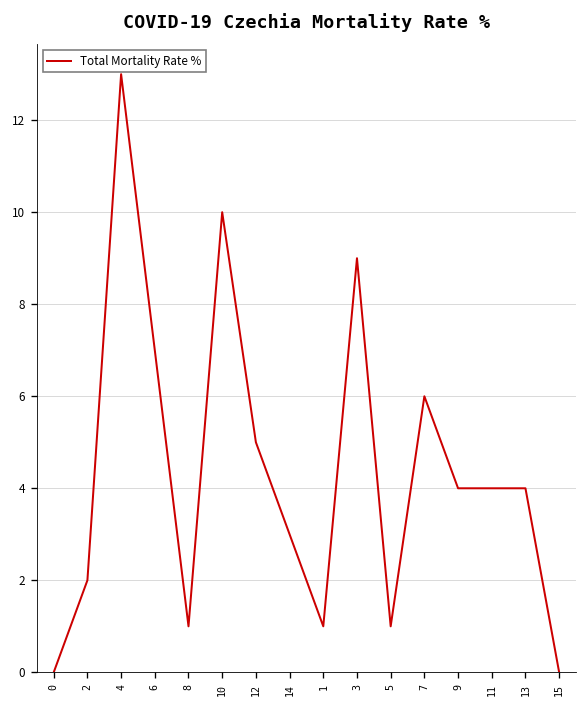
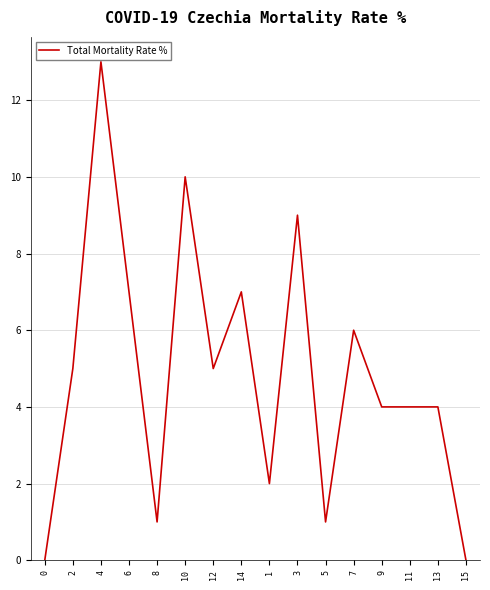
  {
    "0": 0,
-   "2": 2,
+   "2": 5,
    "4": 13,
    "6": 7,
    "8": 1,
    "10": 10,
    "12": 5,
-   "14": 3,
-   "1": 1,
+   "14": 7,
+   "1": 2,
    "3": 9,
    "5": 1,
    "7": 6,
    "9": 4,
    "11": 4,
    "13": 4,
    "15": 0
  }
